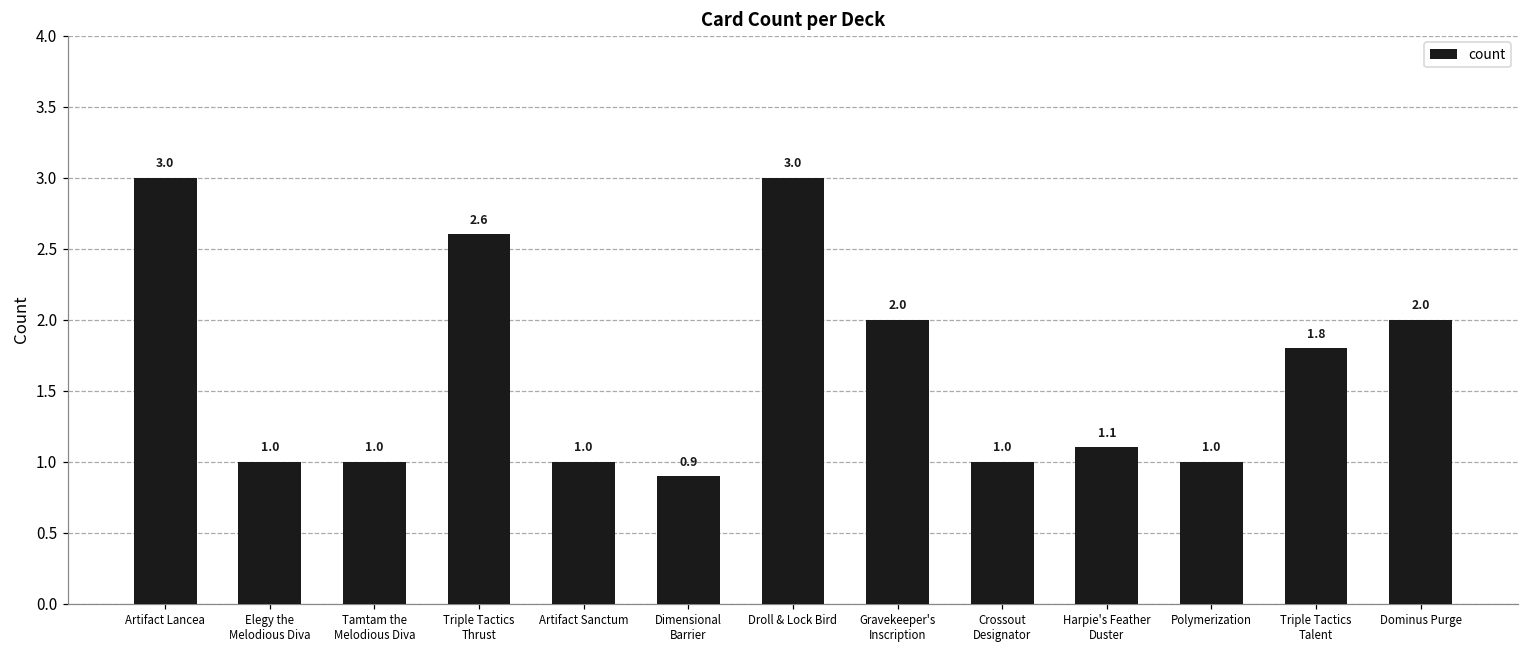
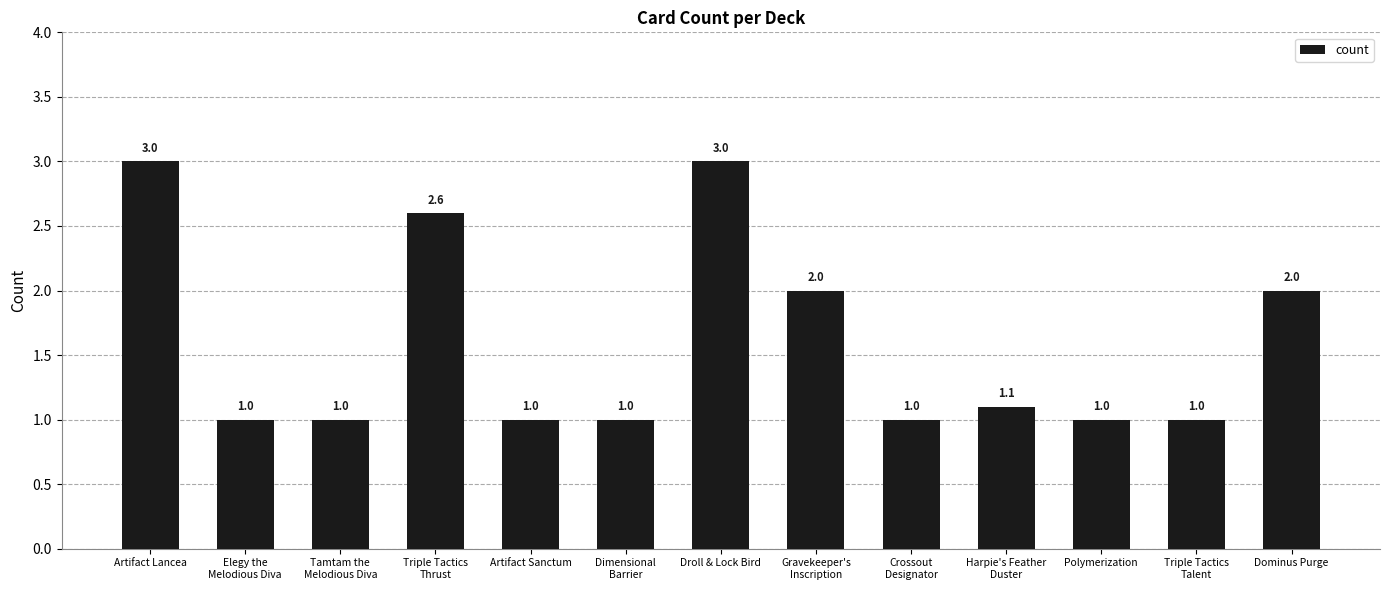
  {
    "Artifact Lancea": 3.0,
    "Elegy the Melodious Diva": 1.0,
    "Tamtam the Melodious Diva": 1.0,
    "Triple Tactics Thrust": 2.6,
    "Artifact Sanctum": 1.0,
-   "Dimensional Barrier": 0.9,
+   "Dimensional Barrier": 1.0,
    "Droll & Lock Bird": 3.0,
    "Gravekeeper's Inscription": 2.0,
    "Crossout Designator": 1.0,
    "Harpie's Feather Duster": 1.1,
    "Polymerization": 1.0,
-   "Triple Tactics Talent": 1.8,
+   "Triple Tactics Talent": 1.0,
    "Dominus Purge": 2.0
  }
